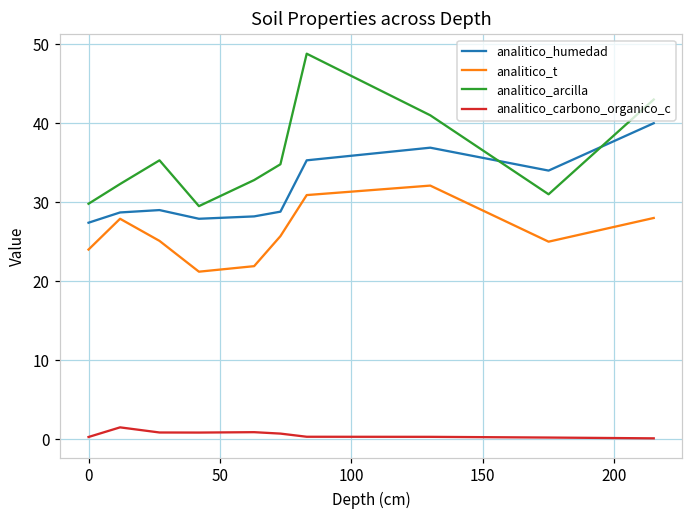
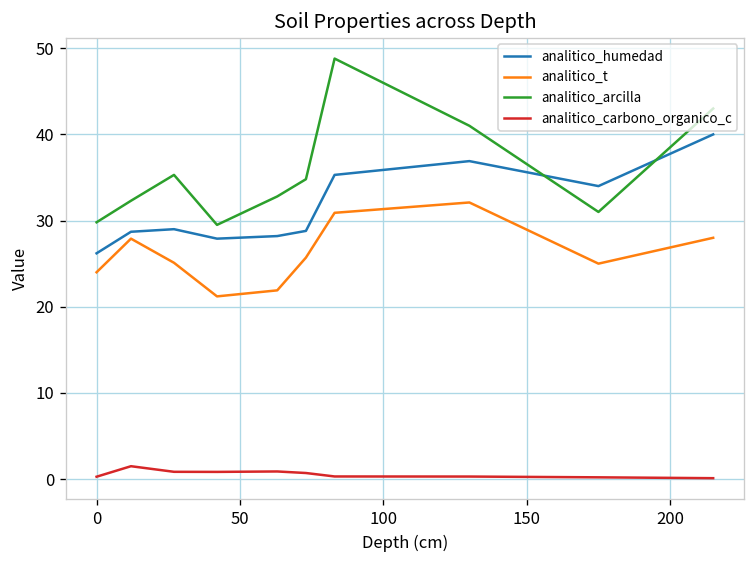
  {
    "analitico_humedad": {
-     "0": 27
+     "0": 26
    },
    "analitico_t": {
      "0": 24
    },
    "analitico_arcilla": {
      "0": 30
    },
    "analitico_carbono_organico_c": {
      "0": 0
    }
  }
